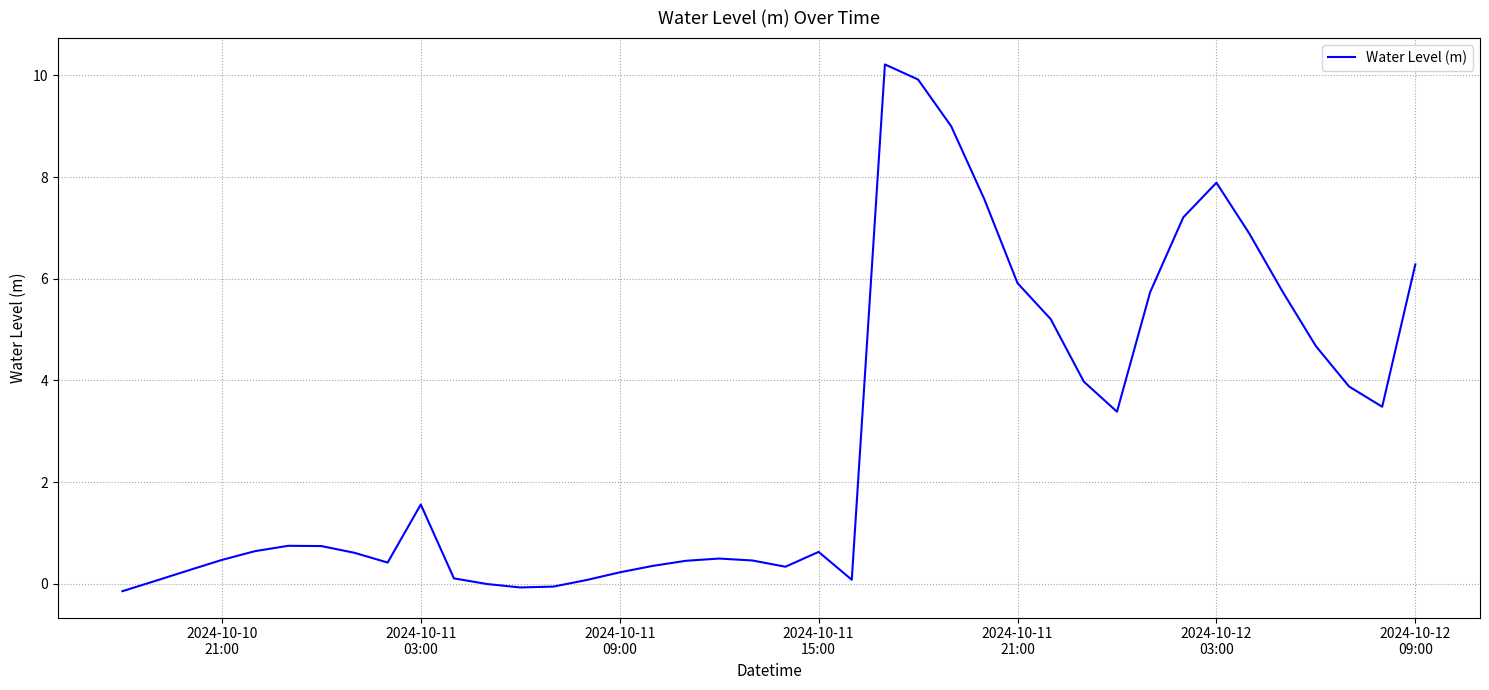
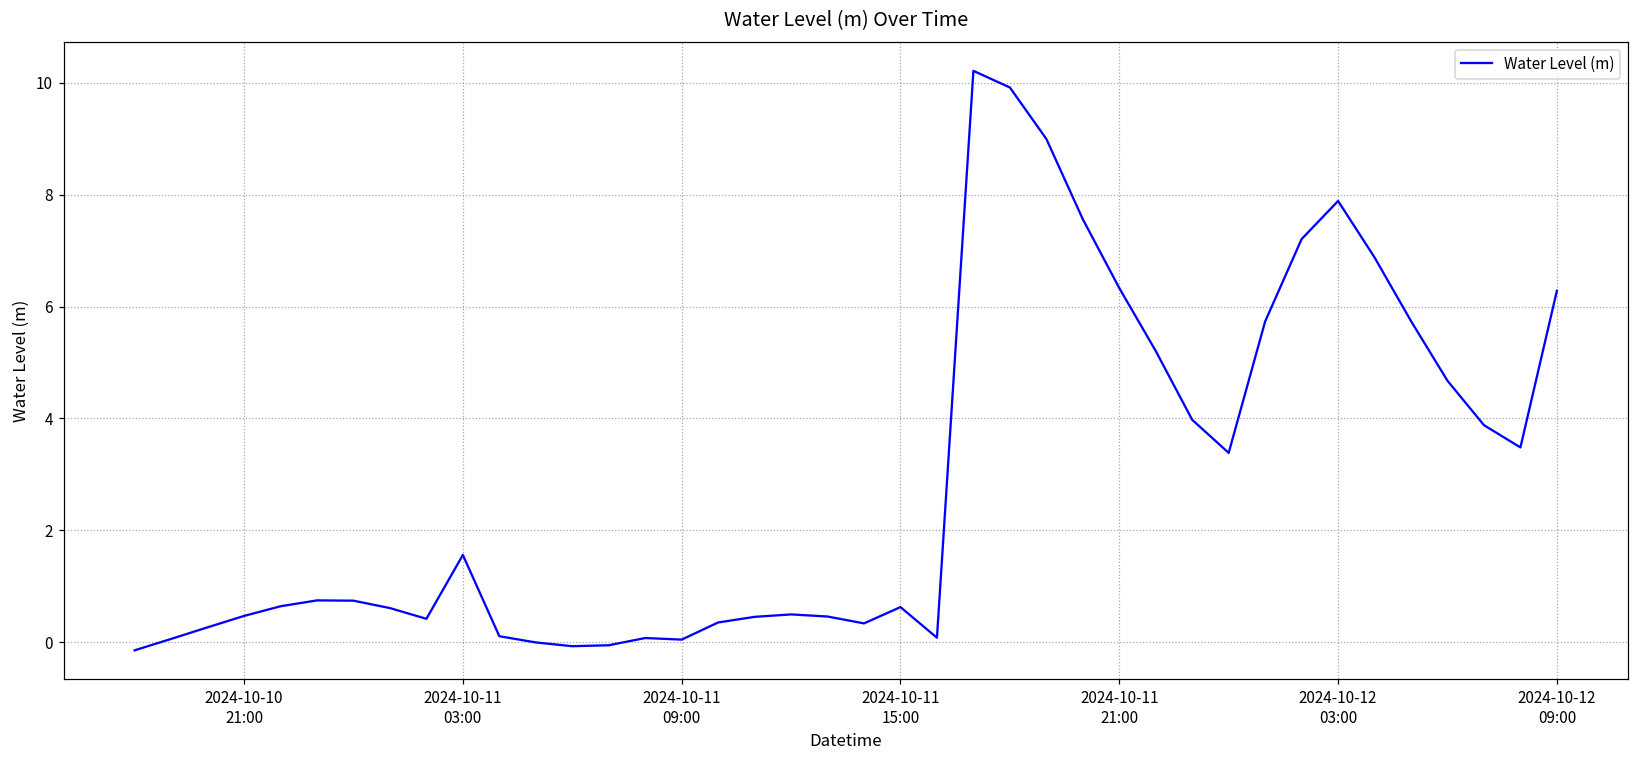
  {
    "2024-10-10 21:00": 0.5,
    "2024-10-11 03:00": 1.6,
-   "2024-10-11 09:00": 0.2,
+   "2024-10-11 09:00": 0.0,
    "2024-10-11 15:00": 0.6,
-   "2024-10-11 21:00": 5.9,
+   "2024-10-11 21:00": 6.3,
    "2024-10-12 03:00": 7.9,
    "2024-10-12 09:00": 6.3
  }
